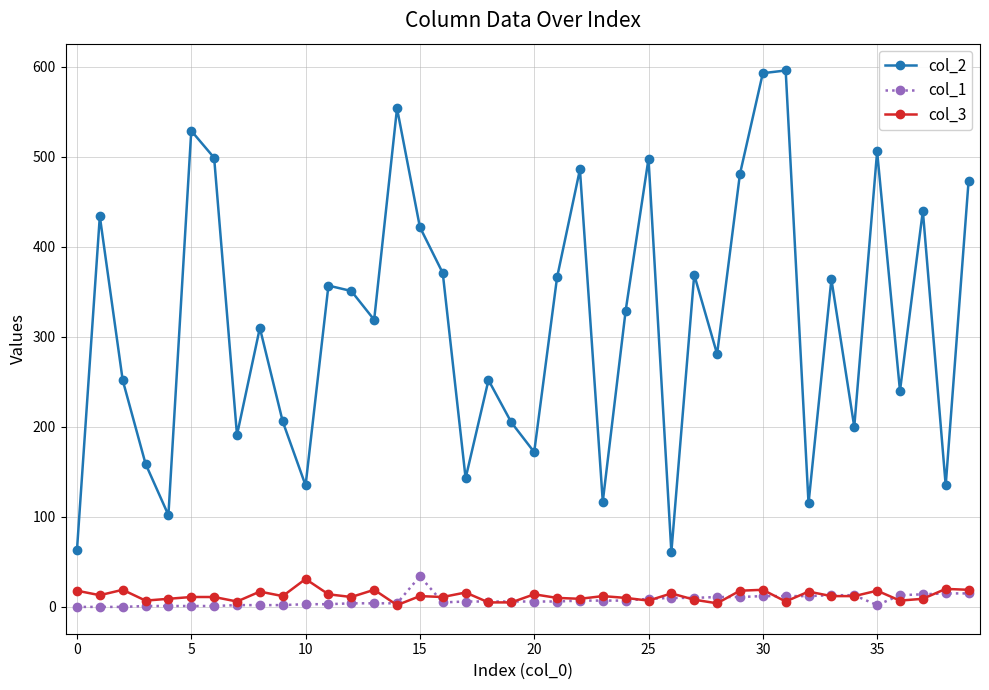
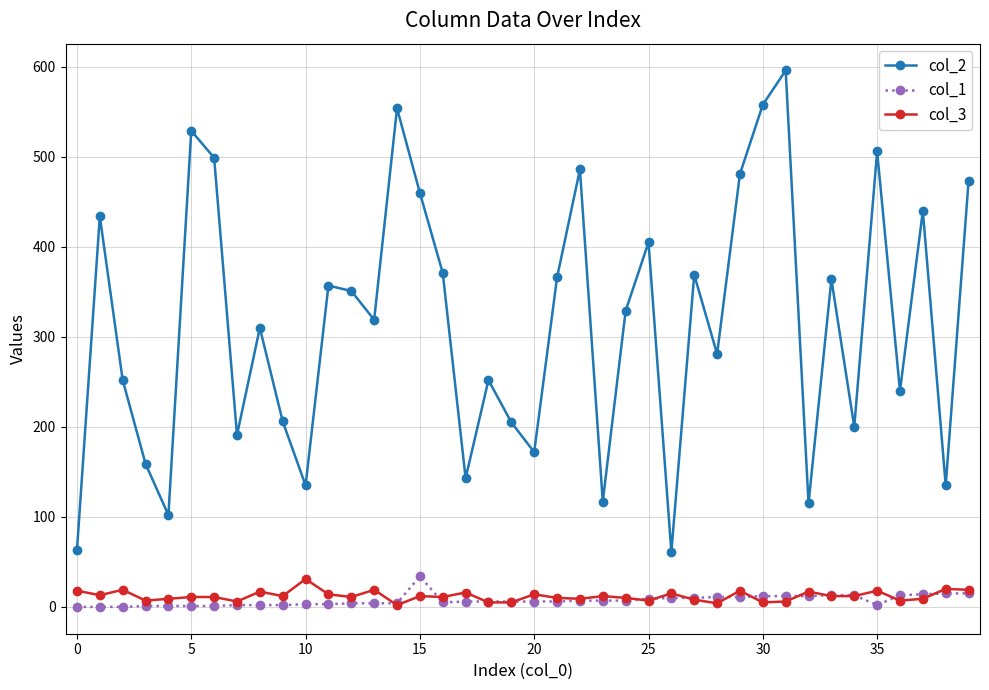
  {
    "col_2": {
      "0": 60,
      "5": 530,
      "10": 140,
-     "15": 420,
+     "15": 460,
      "20": 170,
-     "25": 500,
-     "30": 590,
+     "25": 410,
+     "30": 560,
      "35": 510
    },
    "col_1": {
      "0": 0,
      "5": 0,
      "10": 0,
      "15": 30,
      "20": 10,
      "30": 10,
      "35": 0
    },
    "col_3": {
      "0": 20,
      "5": 10,
      "10": 30,
      "15": 10,
      "20": 10,
-     "30": 20,
+     "30": 10,
      "35": 20
    }
  }
